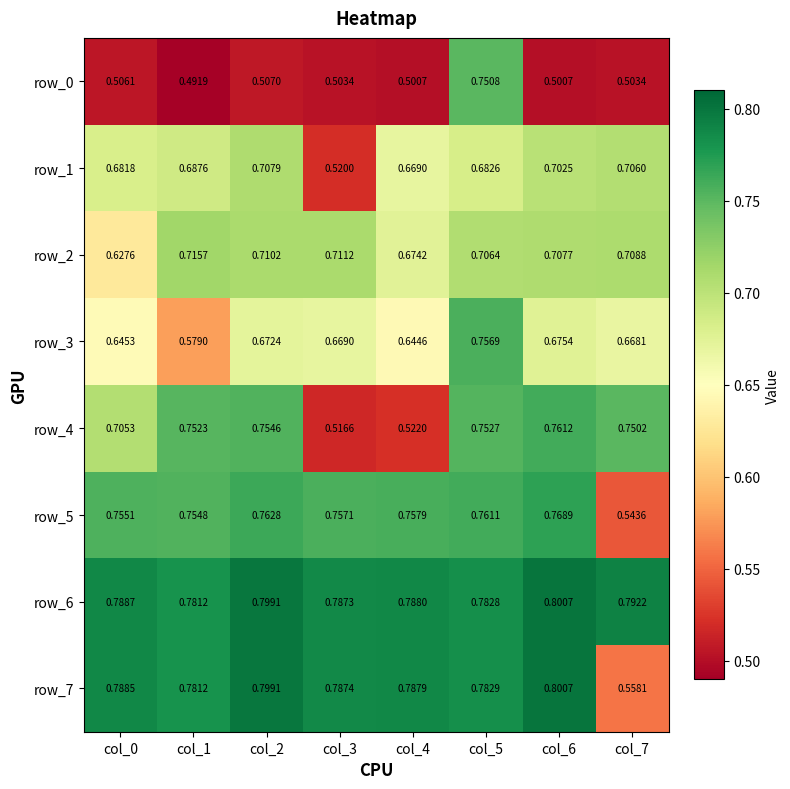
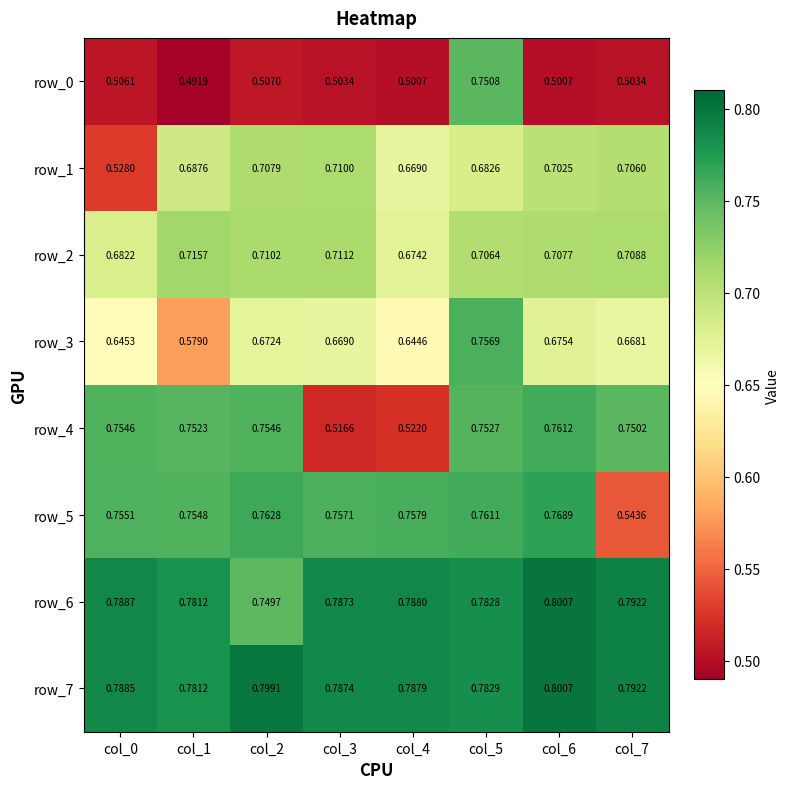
  {
    "row_0": {
      "col_0": 0.5061,
      "col_1": 0.4919,
      "col_2": 0.5070,
      "col_3": 0.5034,
      "col_4": 0.5007,
      "col_5": 0.7508,
      "col_6": 0.5007,
      "col_7": 0.5034
    },
    "row_1": {
-     "col_0": 0.6818,
+     "col_0": 0.5280,
      "col_1": 0.6876,
      "col_2": 0.7079,
-     "col_3": 0.5200,
+     "col_3": 0.7100,
      "col_4": 0.6690,
      "col_5": 0.6826,
      "col_6": 0.7025,
      "col_7": 0.7060
    },
    "row_2": {
-     "col_0": 0.6276,
+     "col_0": 0.6822,
      "col_1": 0.7157,
      "col_2": 0.7102,
      "col_3": 0.7112,
      "col_4": 0.6742,
      "col_5": 0.7064,
      "col_6": 0.7077,
      "col_7": 0.7088
    },
    "row_3": {
      "col_0": 0.6453,
      "col_1": 0.5790,
      "col_2": 0.6724,
      "col_3": 0.6690,
      "col_4": 0.6446,
      "col_5": 0.7569,
      "col_6": 0.6754,
      "col_7": 0.6681
    },
    "row_4": {
-     "col_0": 0.7053,
+     "col_0": 0.7546,
      "col_1": 0.7523,
      "col_2": 0.7546,
      "col_3": 0.5166,
      "col_4": 0.5220,
      "col_5": 0.7527,
      "col_6": 0.7612,
      "col_7": 0.7502
    },
    "row_5": {
      "col_0": 0.7551,
      "col_1": 0.7548,
      "col_2": 0.7628,
      "col_3": 0.7571,
      "col_4": 0.7579,
      "col_5": 0.7611,
      "col_6": 0.7689,
      "col_7": 0.5436
    },
    "row_6": {
      "col_0": 0.7887,
      "col_1": 0.7812,
-     "col_2": 0.7991,
+     "col_2": 0.7497,
      "col_3": 0.7873,
      "col_4": 0.7880,
      "col_5": 0.7828,
      "col_6": 0.8007,
      "col_7": 0.7922
    },
    "row_7": {
      "col_0": 0.7885,
      "col_1": 0.7812,
      "col_2": 0.7991,
      "col_3": 0.7874,
      "col_4": 0.7879,
      "col_5": 0.7829,
      "col_6": 0.8007,
-     "col_7": 0.5581
+     "col_7": 0.7922
    }
  }
